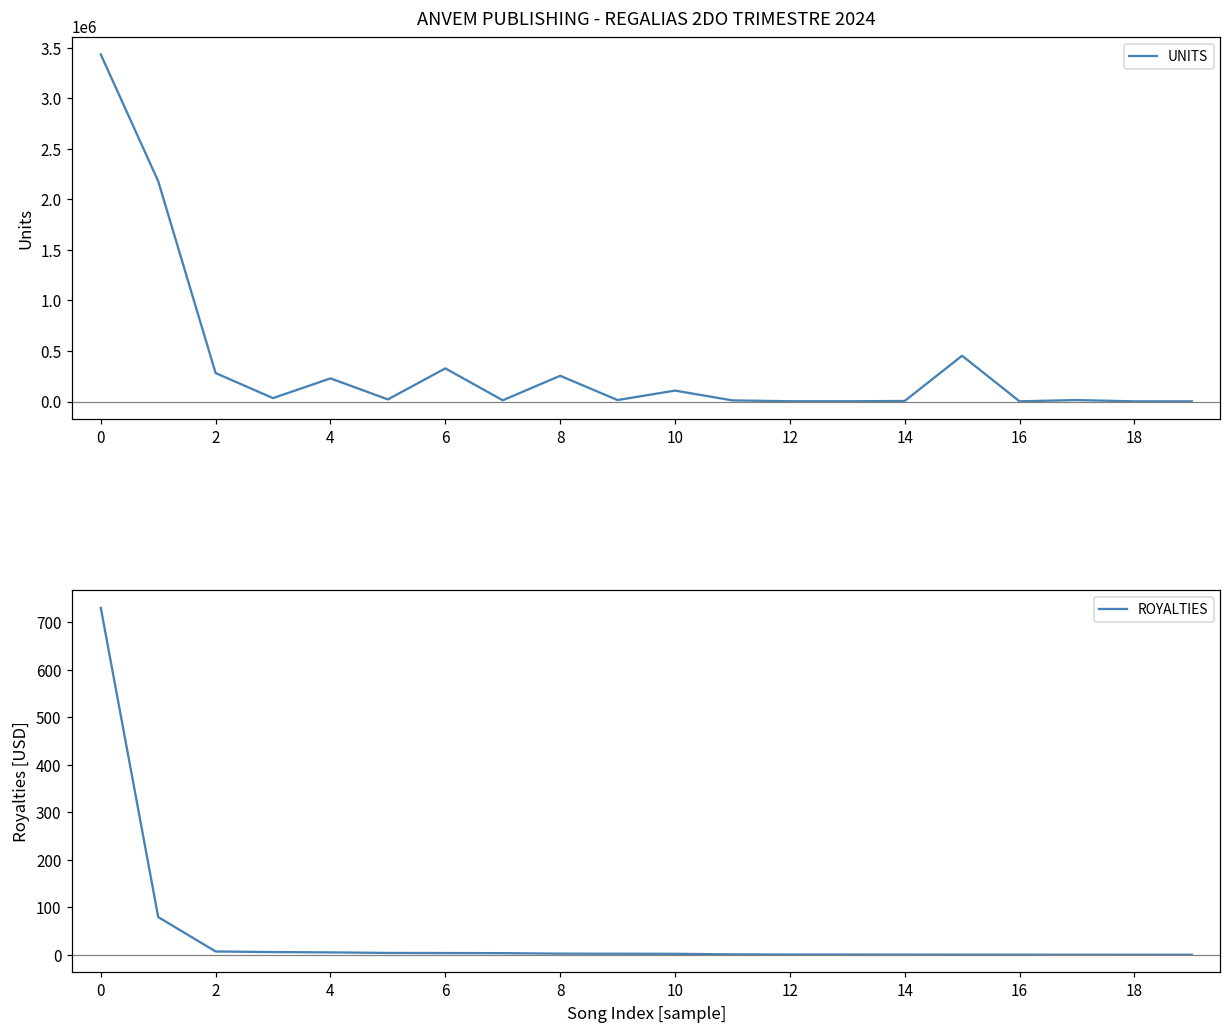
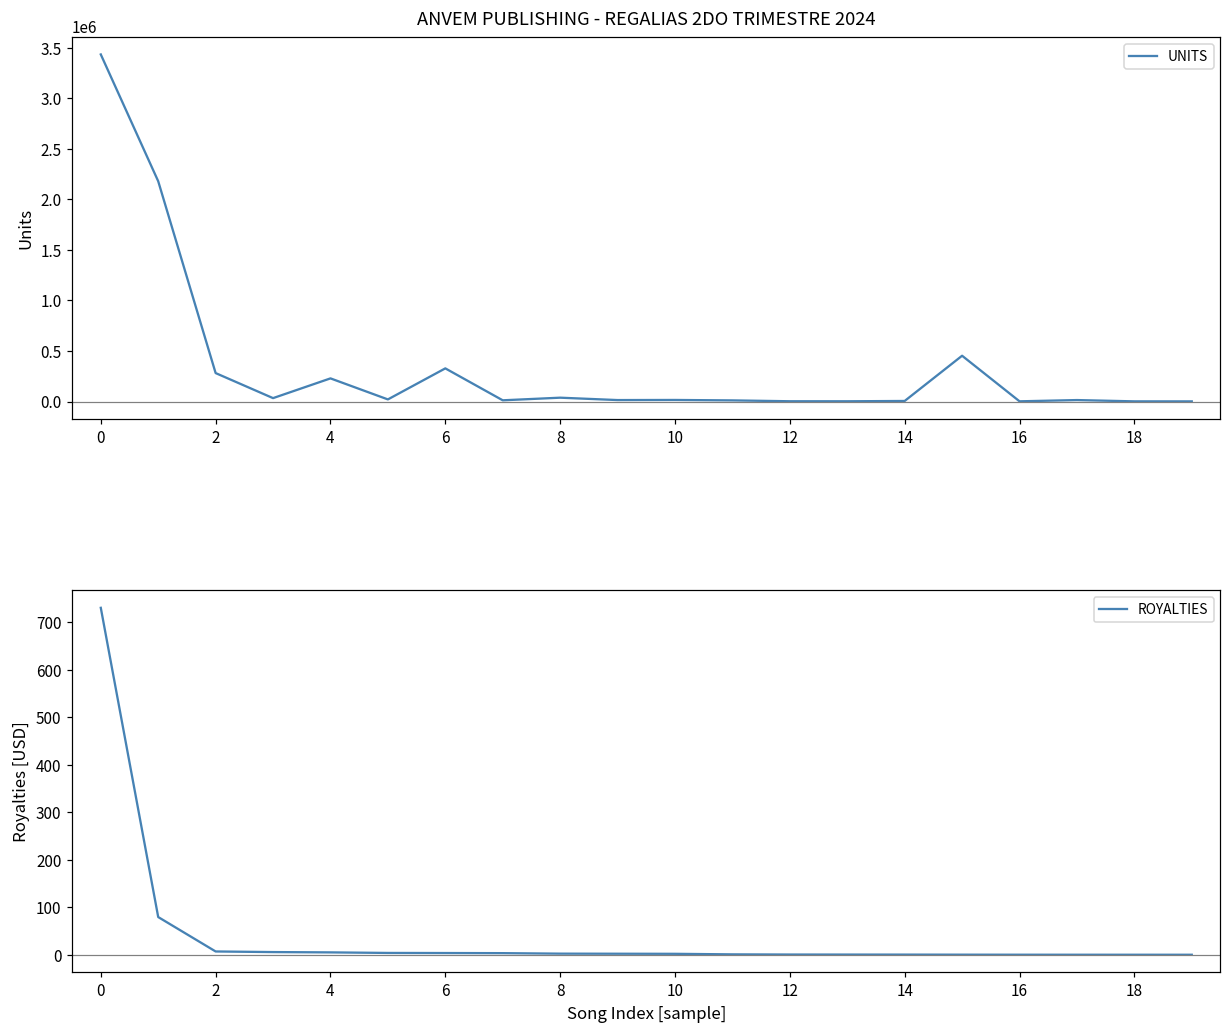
  {
    "ANVEM PUBLISHING - REGALIAS 2DO TRIMESTRE 2024": {
      "0": 3400000,
      "2": 300000,
      "4": 200000,
      "6": 300000,
-     "8": 300000,
-     "10": 100000,
+     "8": 0,
+     "10": 0,
      "12": 0,
      "14": 0,
      "16": 0,
      "18": 0
    }
  }
